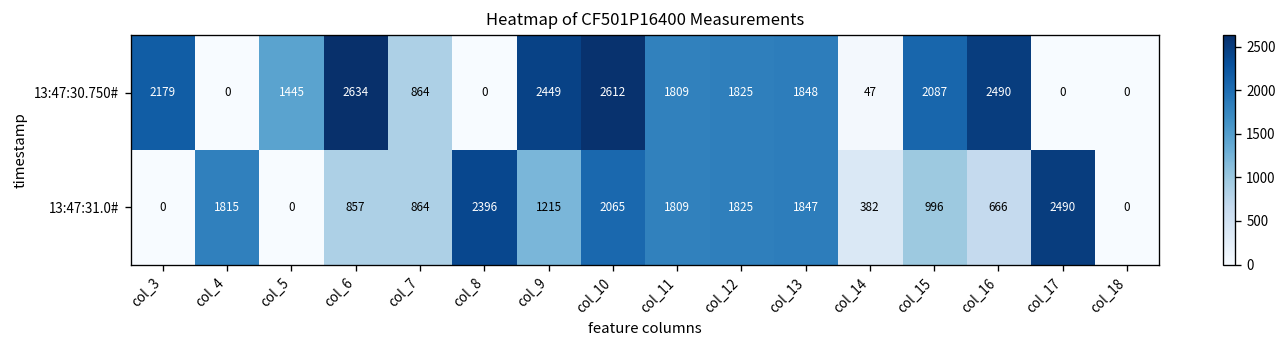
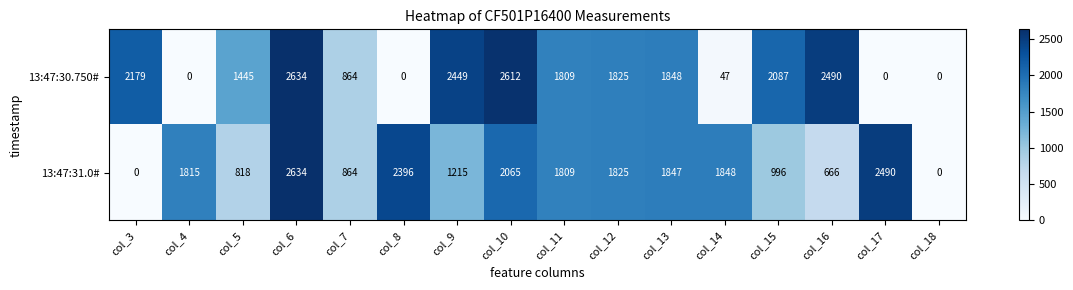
  {
    "13:47:30.750#": {
      "col_3": 2179,
      "col_4": 0,
      "col_5": 1445,
      "col_6": 2634,
      "col_7": 864,
      "col_8": 0,
      "col_9": 2449,
      "col_10": 2612,
      "col_11": 1809,
      "col_12": 1825,
      "col_13": 1848,
      "col_14": 47,
      "col_15": 2087,
      "col_16": 2490,
      "col_17": 0,
      "col_18": 0
    },
    "13:47:31.0#": {
      "col_3": 0,
      "col_4": 1815,
-     "col_5": 0,
-     "col_6": 857,
+     "col_5": 818,
+     "col_6": 2634,
      "col_7": 864,
      "col_8": 2396,
      "col_9": 1215,
      "col_10": 2065,
      "col_11": 1809,
      "col_12": 1825,
      "col_13": 1847,
-     "col_14": 382,
+     "col_14": 1848,
      "col_15": 996,
      "col_16": 666,
      "col_17": 2490,
      "col_18": 0
    }
  }
